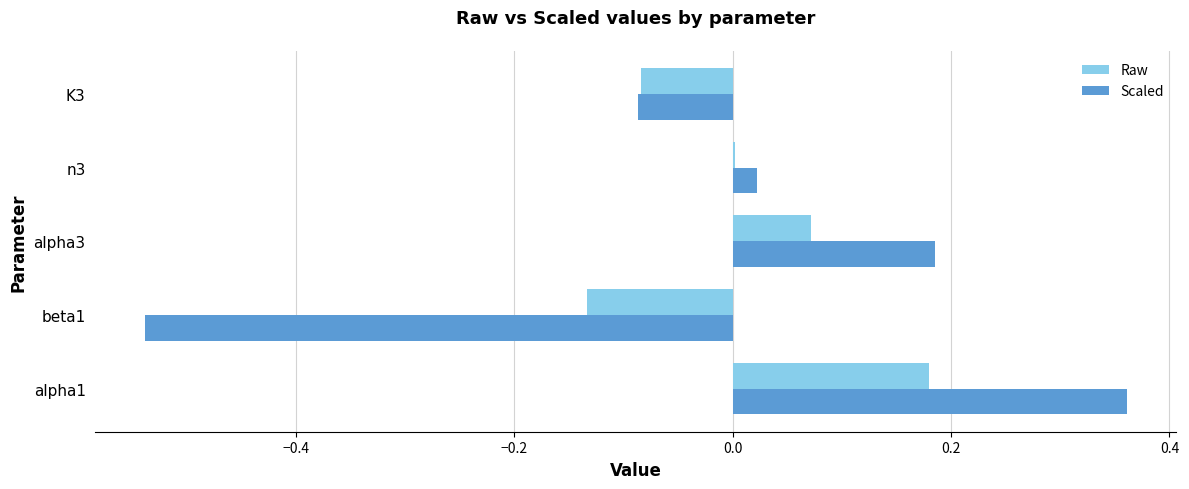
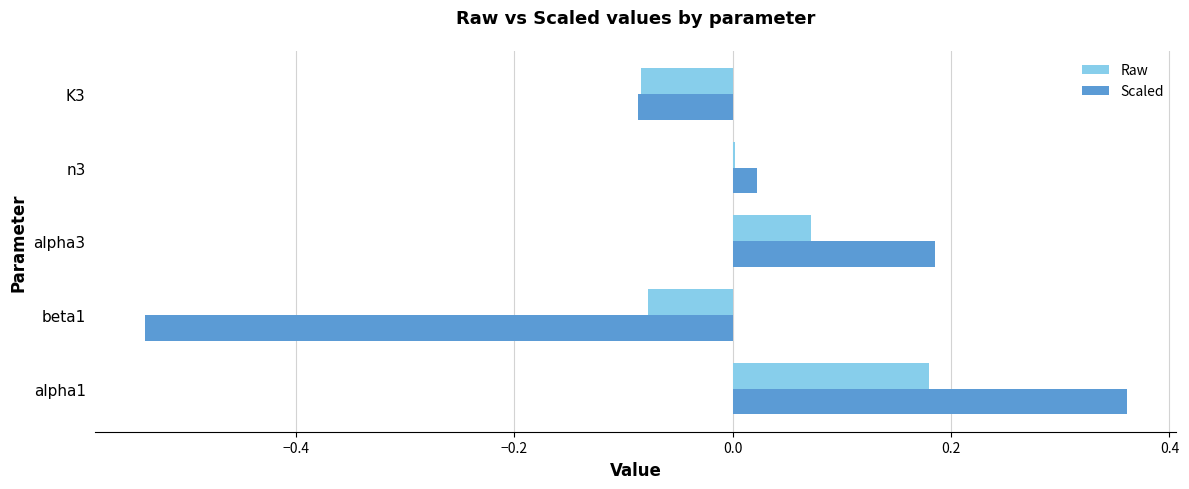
  {
    "Raw": {
      "K3": -0.084,
      "alpha3": 0.072,
-     "beta1": -0.134,
+     "beta1": -0.078,
      "alpha1": 0.180
    },
    "Scaled": {
      "K3": -0.086,
      "n3": 0.022,
      "alpha3": 0.186,
      "beta1": -0.539,
      "alpha1": 0.361
    }
  }
